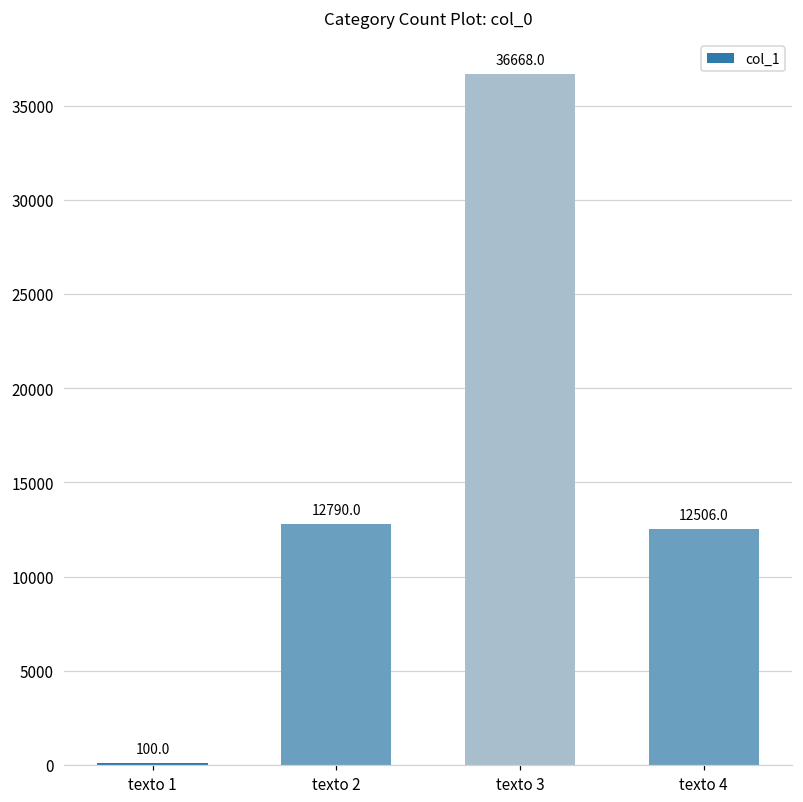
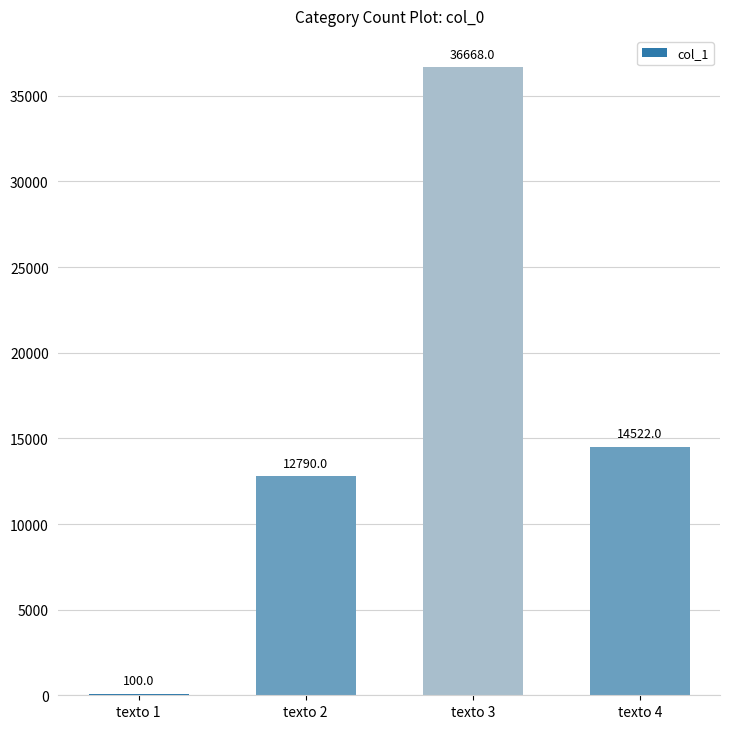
  {
    "texto 1": 100.0,
    "texto 2": 12790.0,
    "texto 3": 36668.0,
-   "texto 4": 12506.0
+   "texto 4": 14522.0
  }
